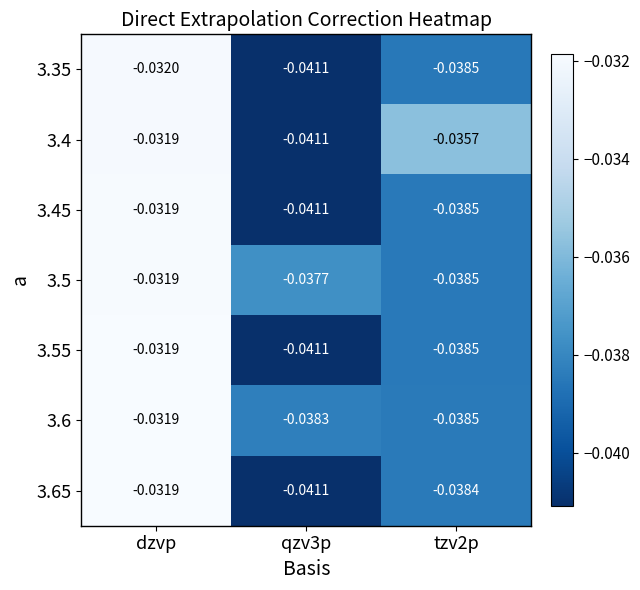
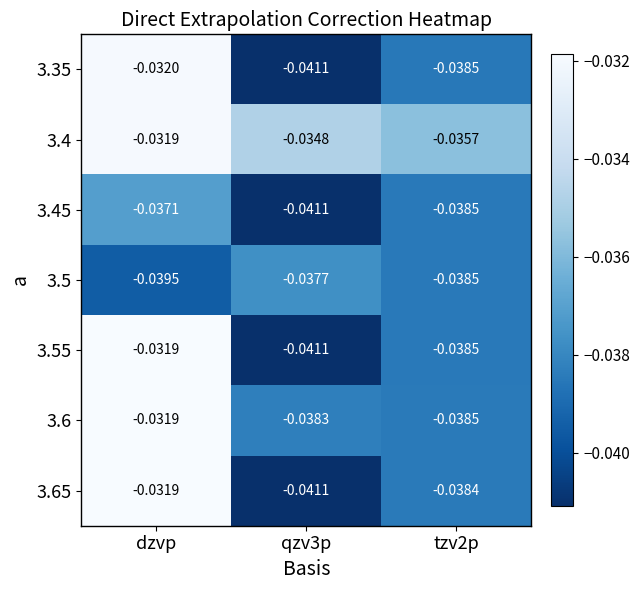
  {
    "3.35": {
      "dzvp": -0.0320,
      "qzv3p": -0.0411,
      "tzv2p": -0.0385
    },
    "3.4": {
      "dzvp": -0.0319,
-     "qzv3p": -0.0411,
+     "qzv3p": -0.0348,
      "tzv2p": -0.0357
    },
    "3.45": {
-     "dzvp": -0.0319,
+     "dzvp": -0.0371,
      "qzv3p": -0.0411,
      "tzv2p": -0.0385
    },
    "3.5": {
-     "dzvp": -0.0319,
+     "dzvp": -0.0395,
      "qzv3p": -0.0377,
      "tzv2p": -0.0385
    },
    "3.55": {
      "dzvp": -0.0319,
      "qzv3p": -0.0411,
      "tzv2p": -0.0385
    },
    "3.6": {
      "dzvp": -0.0319,
      "qzv3p": -0.0383,
      "tzv2p": -0.0385
    },
    "3.65": {
      "dzvp": -0.0319,
      "qzv3p": -0.0411,
      "tzv2p": -0.0384
    }
  }
